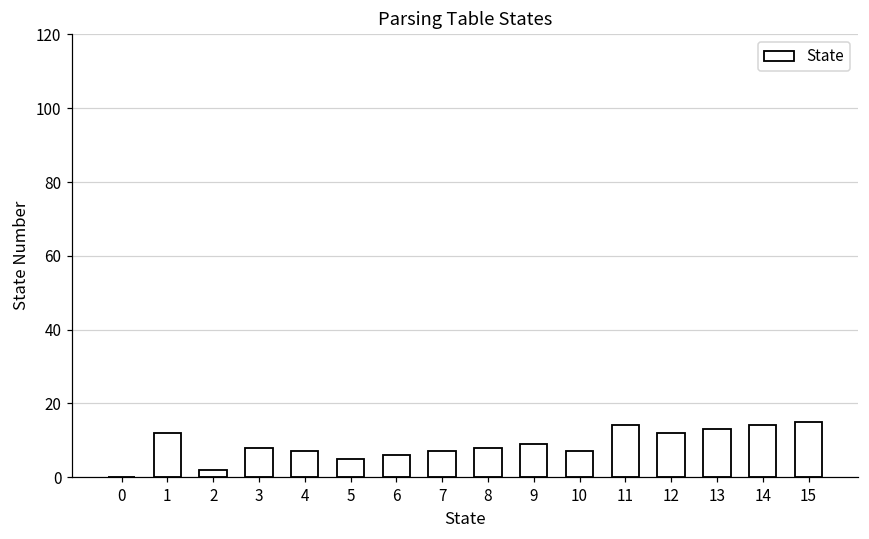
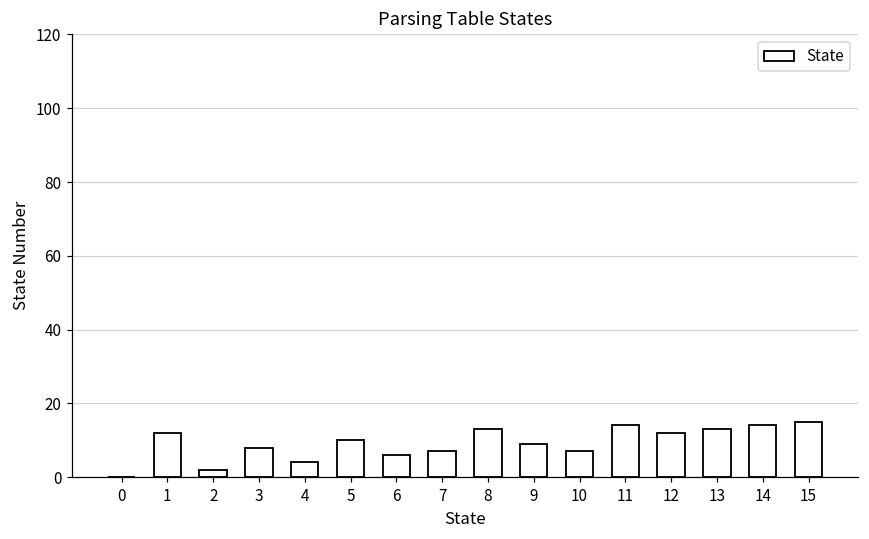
  {
    "0": 0,
    "1": 12,
    "2": 2,
    "3": 8,
-   "4": 7,
-   "5": 5,
+   "4": 4,
+   "5": 10,
    "6": 6,
    "7": 7,
-   "8": 8,
+   "8": 13,
    "9": 9,
    "10": 7,
    "11": 14,
    "12": 12,
    "13": 13,
    "14": 14,
    "15": 15
  }
